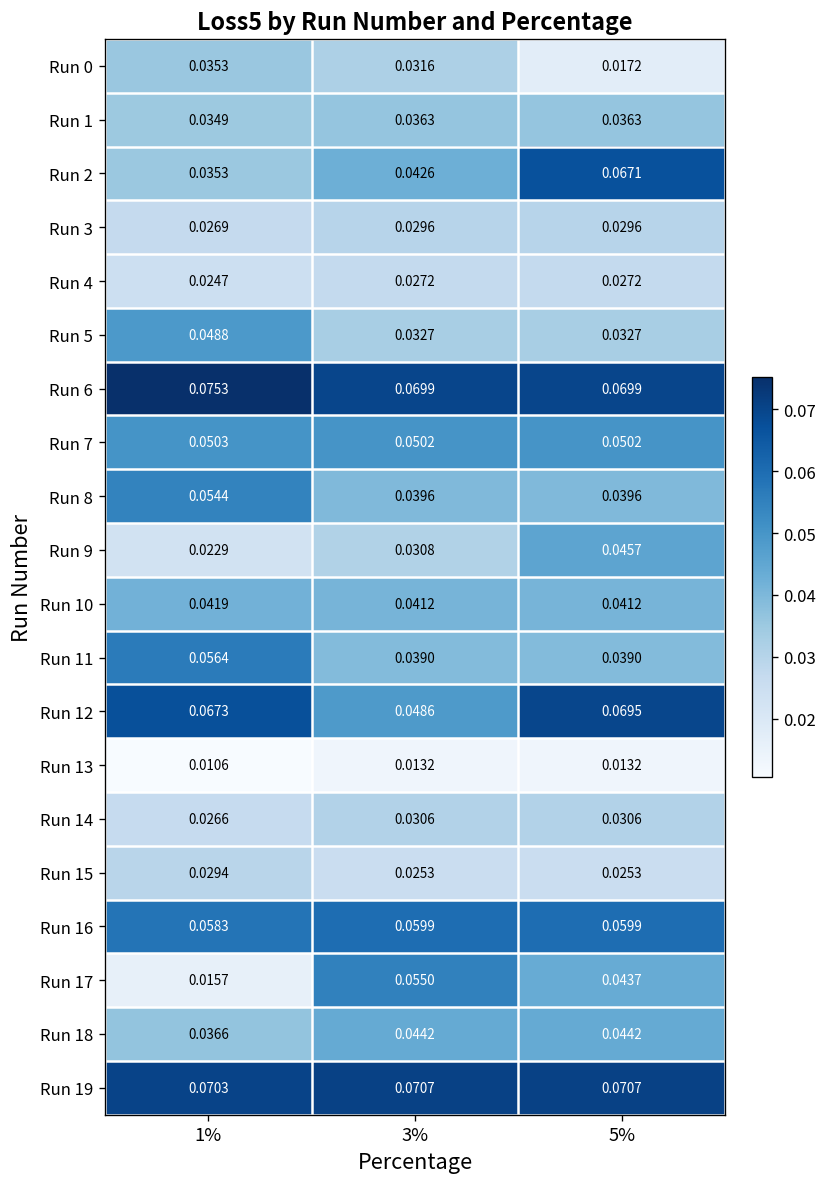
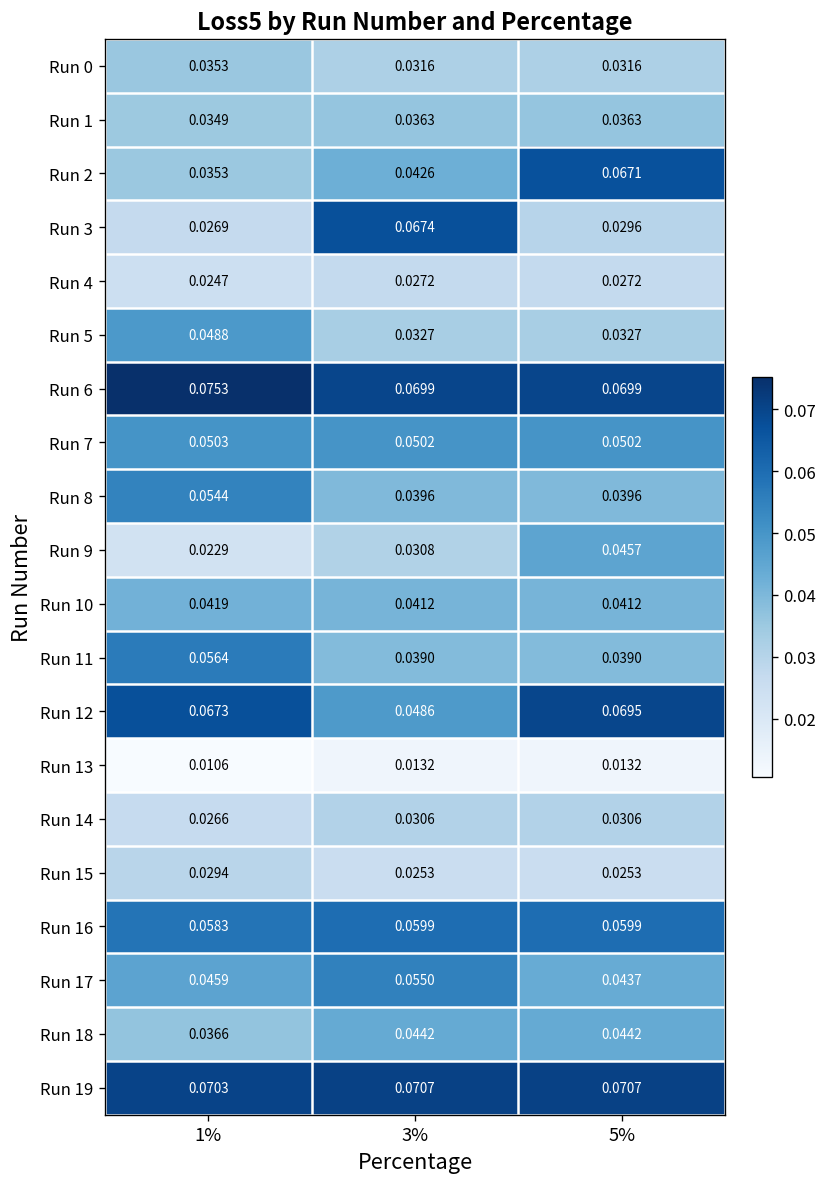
  {
    "Run 0": {
      "1%": 0.0353,
      "3%": 0.0316,
-     "5%": 0.0172
+     "5%": 0.0316
    },
    "Run 1": {
      "1%": 0.0349,
      "3%": 0.0363,
      "5%": 0.0363
    },
    "Run 2": {
      "1%": 0.0353,
      "3%": 0.0426,
      "5%": 0.0671
    },
    "Run 3": {
      "1%": 0.0269,
-     "3%": 0.0296,
+     "3%": 0.0674,
      "5%": 0.0296
    },
    "Run 4": {
      "1%": 0.0247,
      "3%": 0.0272,
      "5%": 0.0272
    },
    "Run 5": {
      "1%": 0.0488,
      "3%": 0.0327,
      "5%": 0.0327
    },
    "Run 6": {
      "1%": 0.0753,
      "3%": 0.0699,
      "5%": 0.0699
    },
    "Run 7": {
      "1%": 0.0503,
      "3%": 0.0502,
      "5%": 0.0502
    },
    "Run 8": {
      "1%": 0.0544,
      "3%": 0.0396,
      "5%": 0.0396
    },
    "Run 9": {
      "1%": 0.0229,
      "3%": 0.0308,
      "5%": 0.0457
    },
    "Run 10": {
      "1%": 0.0419,
      "3%": 0.0412,
      "5%": 0.0412
    },
    "Run 11": {
      "1%": 0.0564,
      "3%": 0.0390,
      "5%": 0.0390
    },
    "Run 12": {
      "1%": 0.0673,
      "3%": 0.0486,
      "5%": 0.0695
    },
    "Run 13": {
      "1%": 0.0106,
      "3%": 0.0132,
      "5%": 0.0132
    },
    "Run 14": {
      "1%": 0.0266,
      "3%": 0.0306,
      "5%": 0.0306
    },
    "Run 15": {
      "1%": 0.0294,
      "3%": 0.0253,
      "5%": 0.0253
    },
    "Run 16": {
      "1%": 0.0583,
      "3%": 0.0599,
      "5%": 0.0599
    },
    "Run 17": {
-     "1%": 0.0157,
+     "1%": 0.0459,
      "3%": 0.0550,
      "5%": 0.0437
    },
    "Run 18": {
      "1%": 0.0366,
      "3%": 0.0442,
      "5%": 0.0442
    },
    "Run 19": {
      "1%": 0.0703,
      "3%": 0.0707,
      "5%": 0.0707
    }
  }
